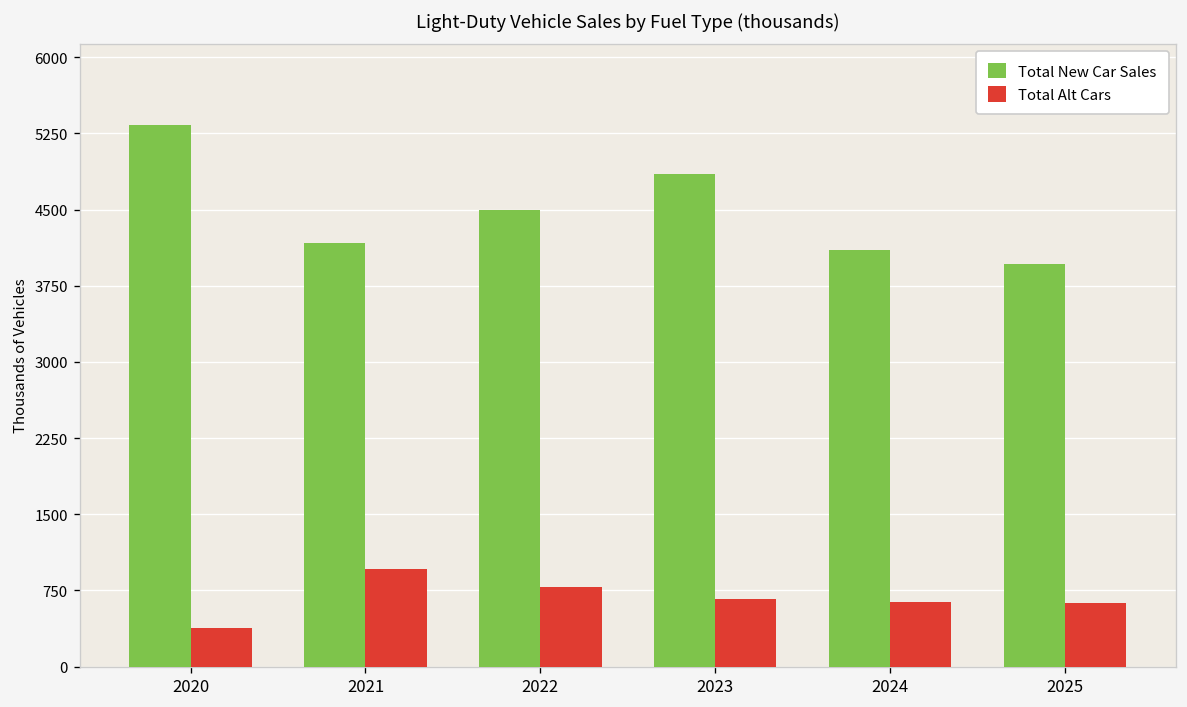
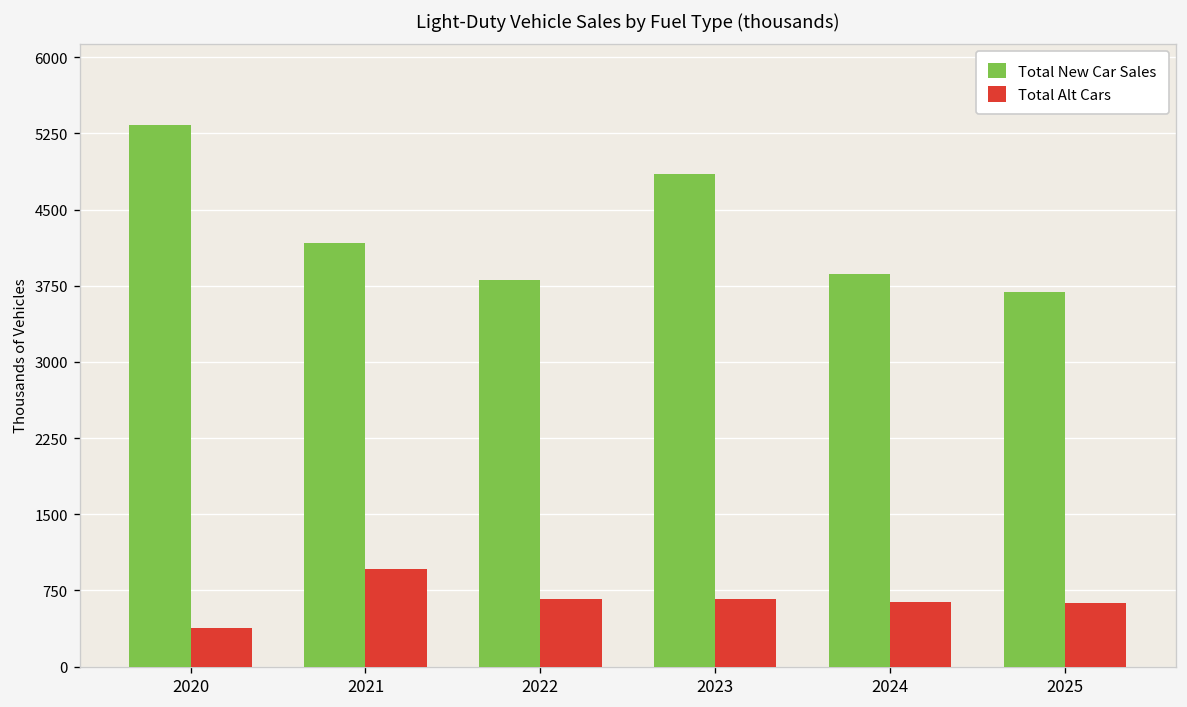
  {
    "Total New Car Sales": {
      "2020": 5300,
      "2021": 4200,
-     "2022": 4500,
+     "2022": 3800,
      "2023": 4800,
-     "2024": 4100,
-     "2025": 4000
+     "2024": 3900,
+     "2025": 3700
    },
    "Total Alt Cars": {
      "2020": 400,
      "2021": 1000,
-     "2022": 800,
+     "2022": 700,
      "2023": 700,
      "2024": 600,
      "2025": 600
    }
  }
